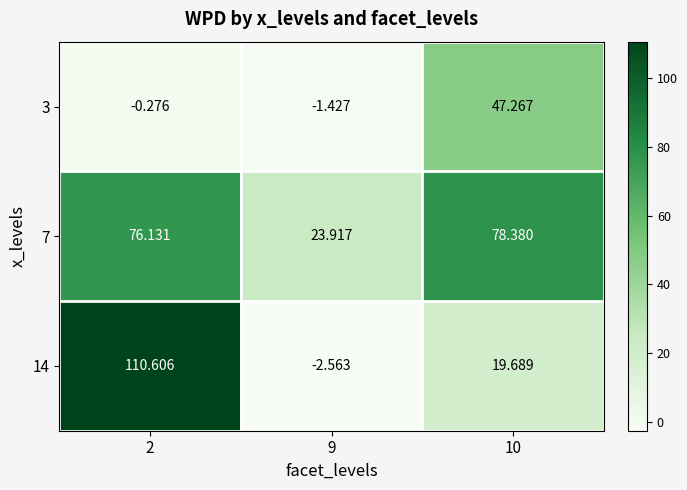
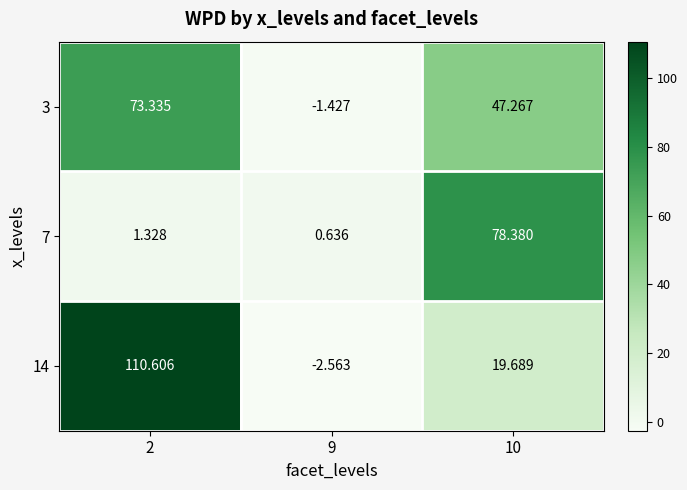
  {
    "3": {
-     "2": -0.276,
+     "2": 73.335,
      "9": -1.427,
      "10": 47.267
    },
    "7": {
-     "2": 76.131,
-     "9": 23.917,
+     "2": 1.328,
+     "9": 0.636,
      "10": 78.380
    },
    "14": {
      "2": 110.606,
      "9": -2.563,
      "10": 19.689
    }
  }
